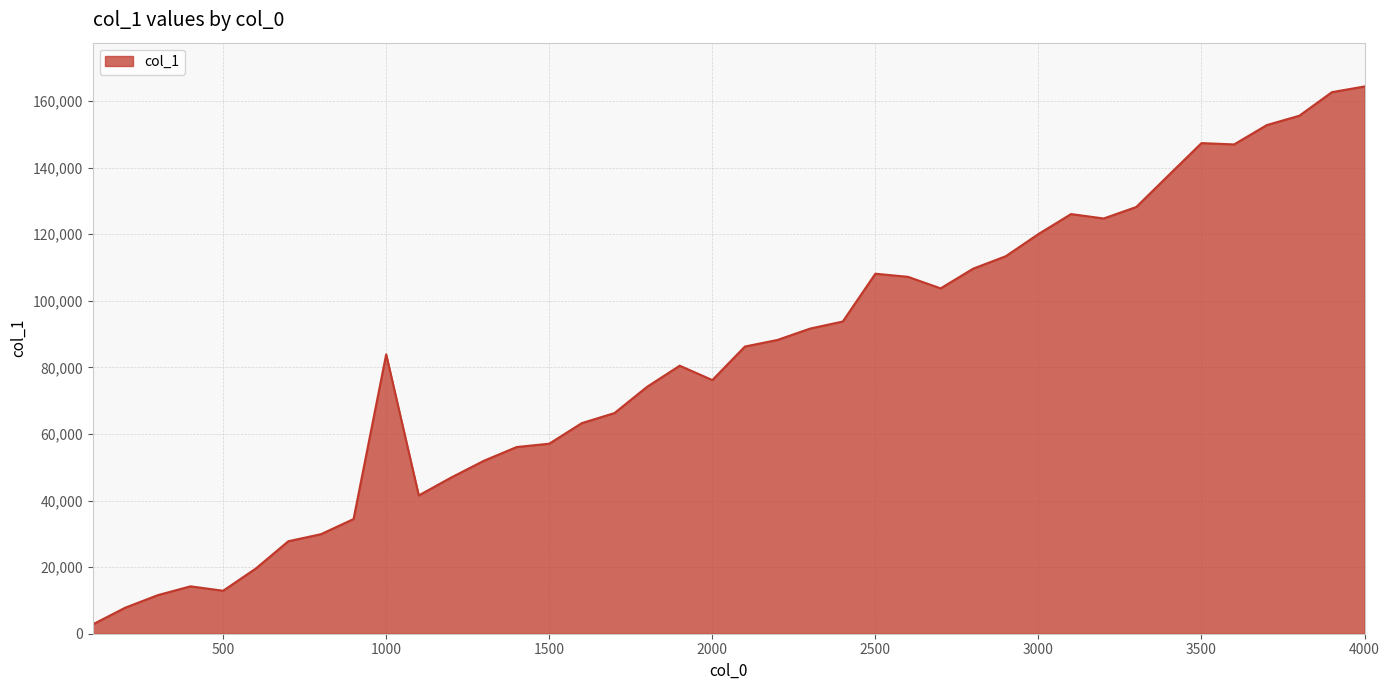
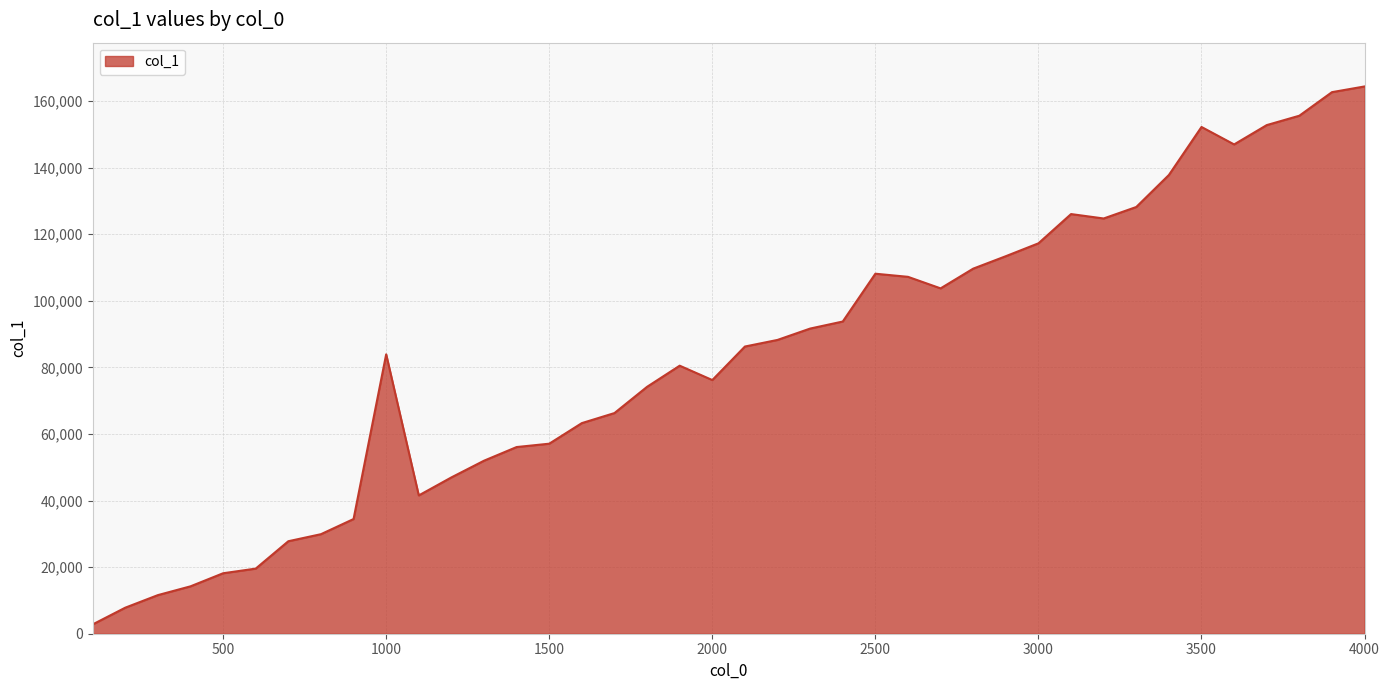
  {
-   "500": "13,000",
+   "500": "18,000",
    "1000": "84,000",
    "1500": "57,000",
    "2000": "76,000",
    "2500": "108,000",
-   "3000": "120,000",
-   "3500": "147,000",
+   "3000": "117,000",
+   "3500": "152,000",
    "4000": "164,000"
  }
